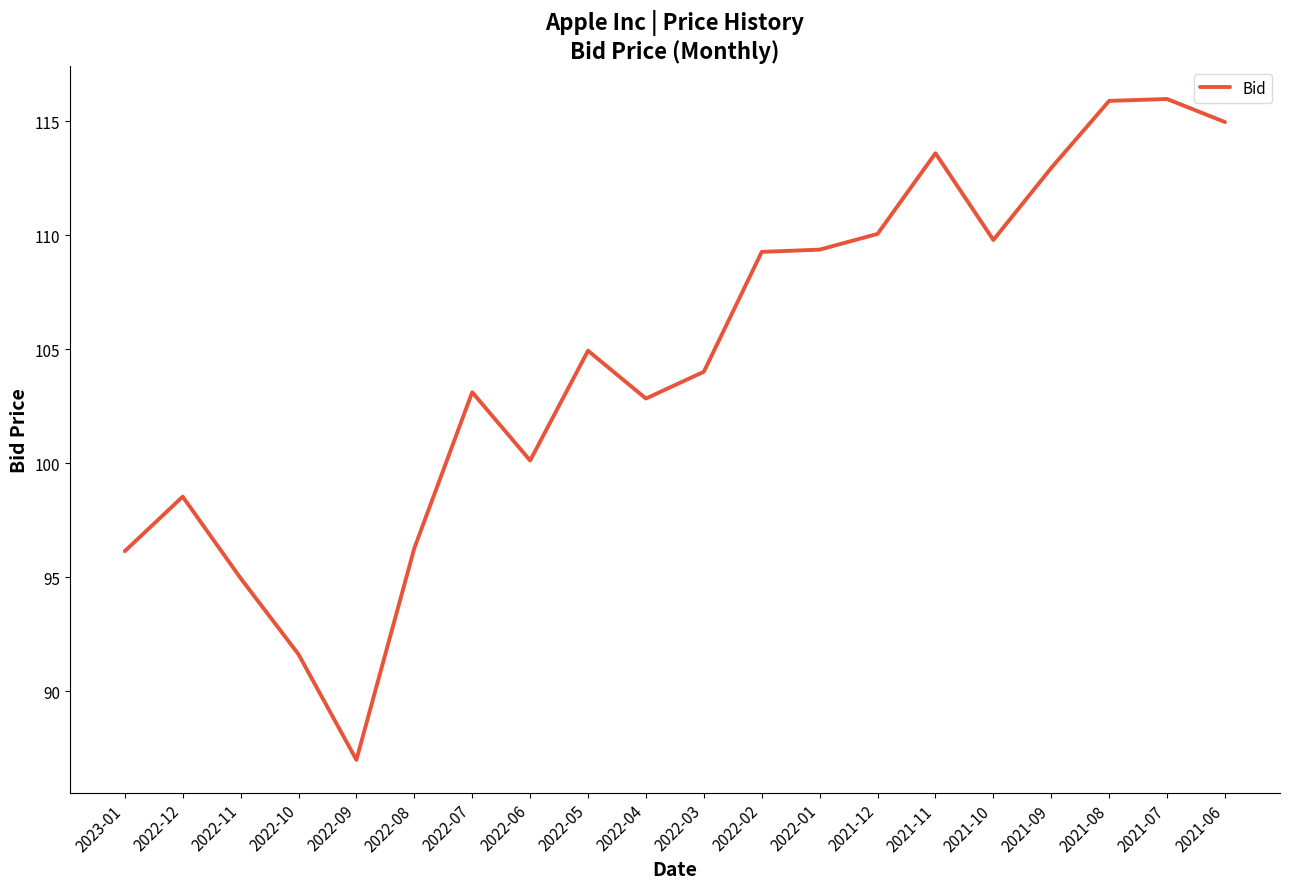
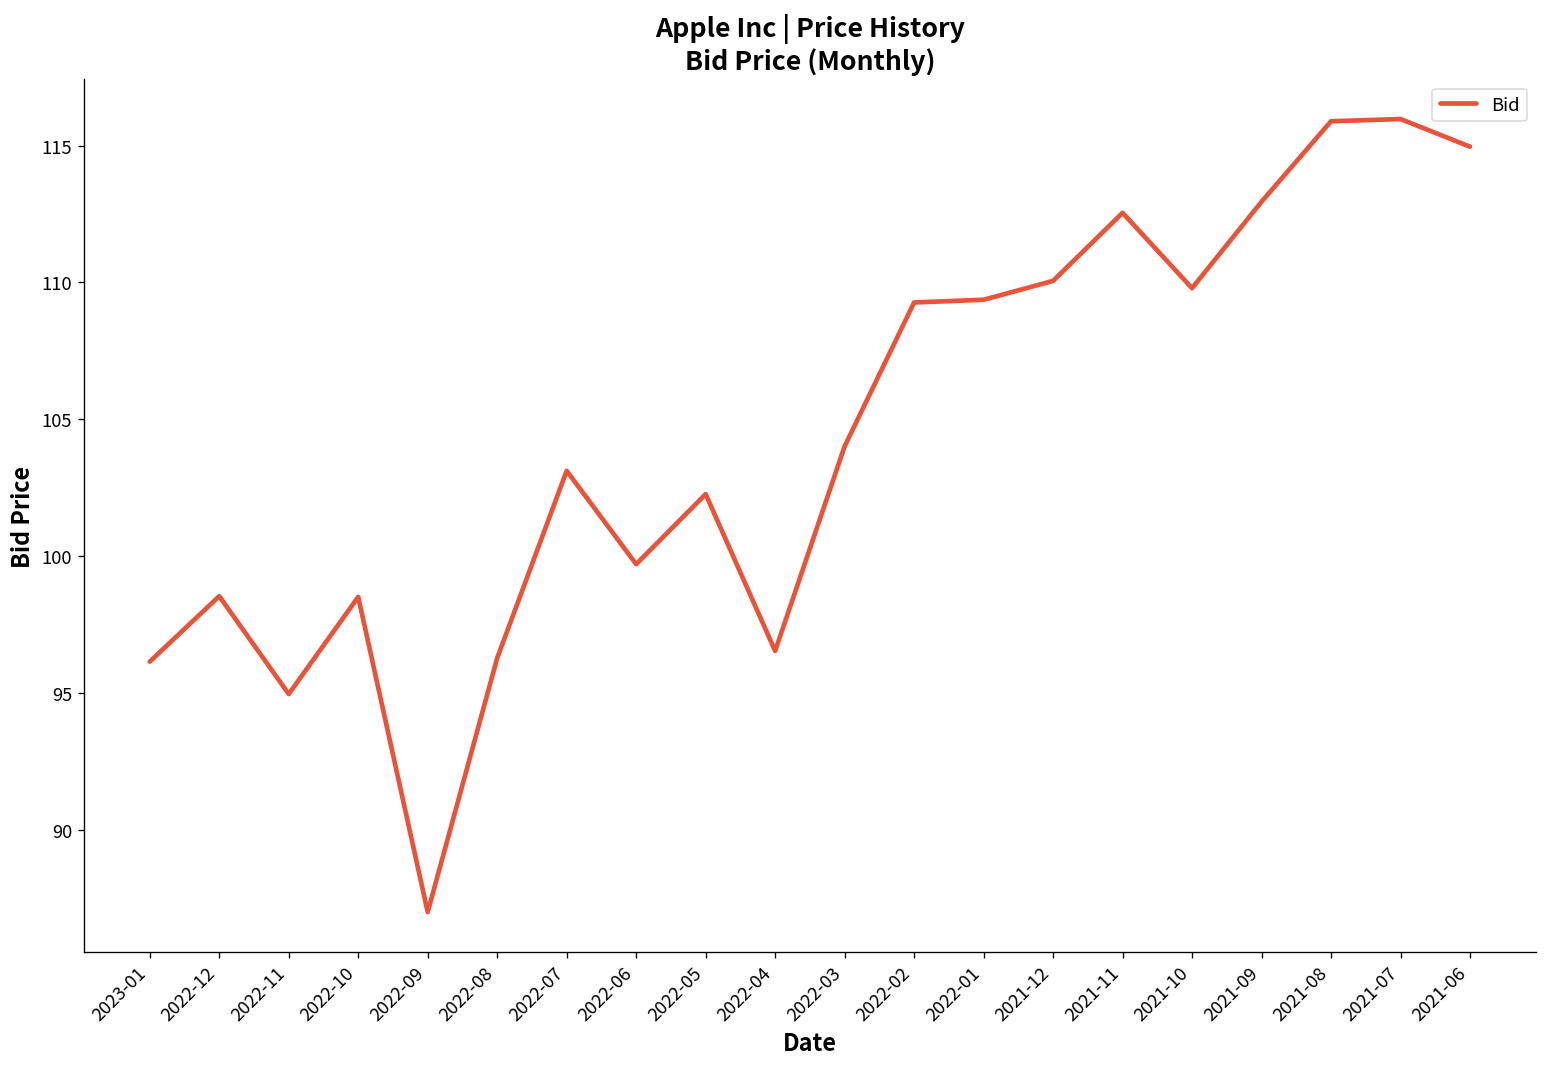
  {
    "2023-01": 96.1,
    "2022-12": 98.5,
    "2022-11": 95.0,
-   "2022-10": 91.6,
+   "2022-10": 98.5,
    "2022-09": 87.0,
    "2022-08": 96.3,
    "2022-07": 103.1,
-   "2022-06": 100.1,
-   "2022-05": 104.9,
-   "2022-04": 102.8,
+   "2022-06": 99.7,
+   "2022-05": 102.3,
+   "2022-04": 96.5,
    "2022-03": 104.0,
    "2022-02": 109.3,
    "2022-01": 109.4,
    "2021-12": 110.1,
-   "2021-11": 113.6,
+   "2021-11": 112.5,
    "2021-10": 109.8,
    "2021-09": 113.0,
    "2021-08": 115.9,
    "2021-07": 116.0,
    "2021-06": 115.0
  }
